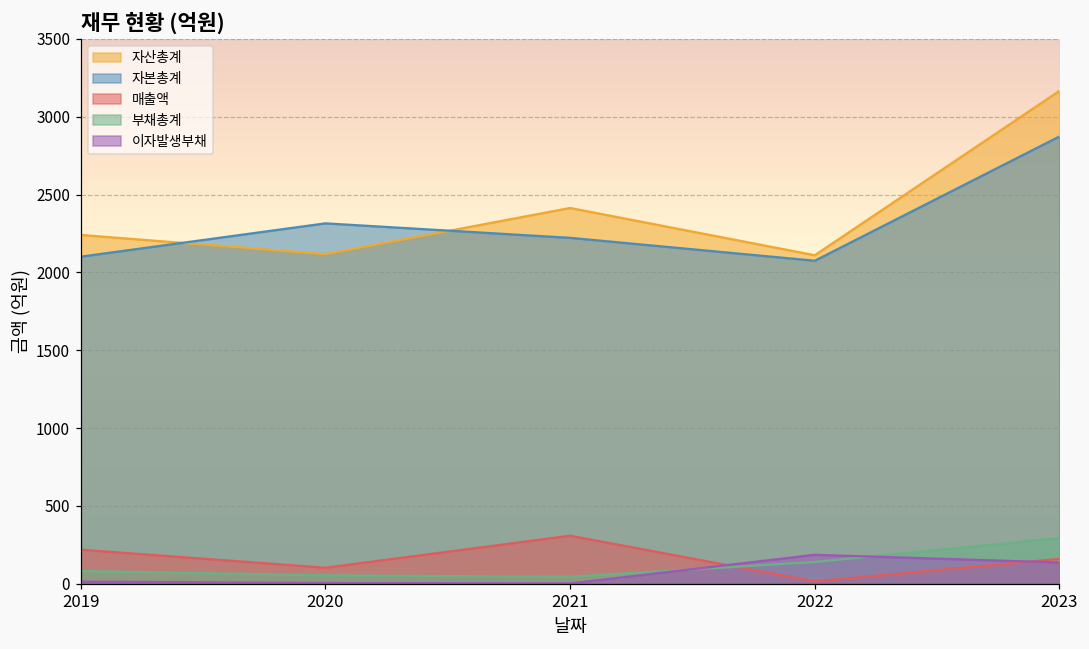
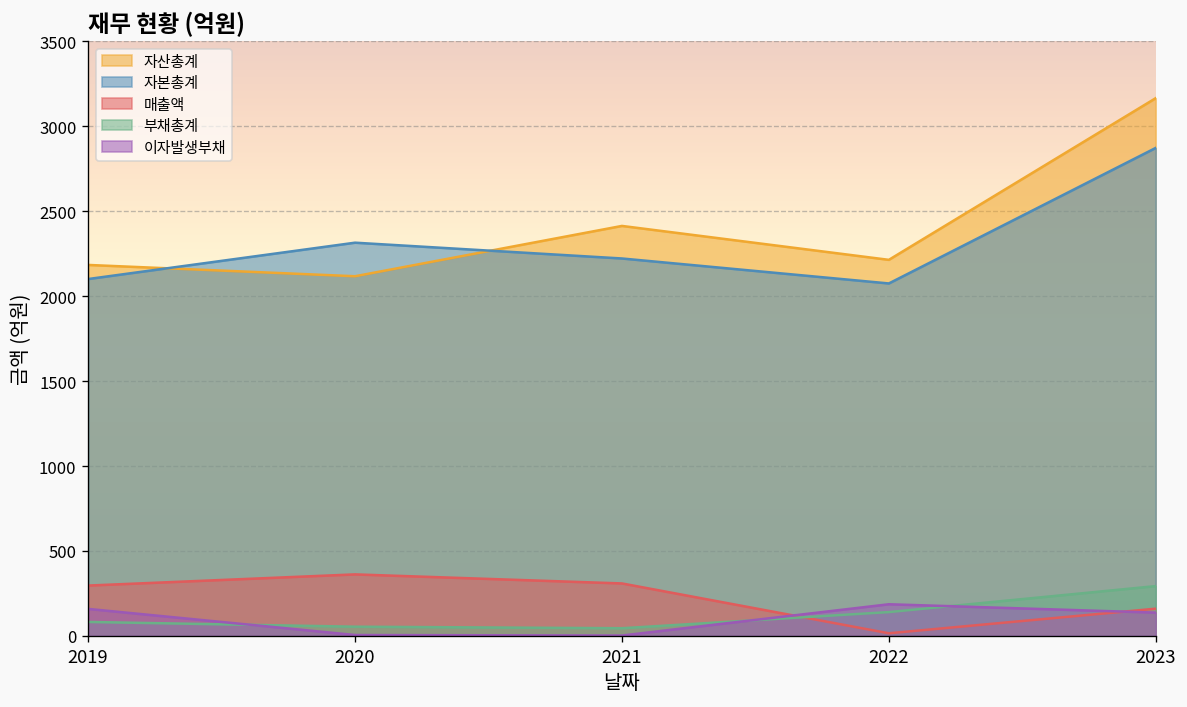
  {
    "자산총계": {
-     "2019": 2240,
+     "2019": 2180,
      "2020": 2120,
      "2021": 2410,
-     "2022": 2110,
+     "2022": 2210,
      "2023": 3170
    },
    "매출액": {
-     "2019": 220,
-     "2020": 100,
+     "2019": 300,
+     "2020": 360,
      "2021": 310,
      "2022": 20,
      "2023": 160
    },
    "이자발생부채": {
-     "2019": 10,
+     "2019": 160,
      "2020": 10,
      "2021": 0,
      "2022": 190,
      "2023": 140
    }
  }
